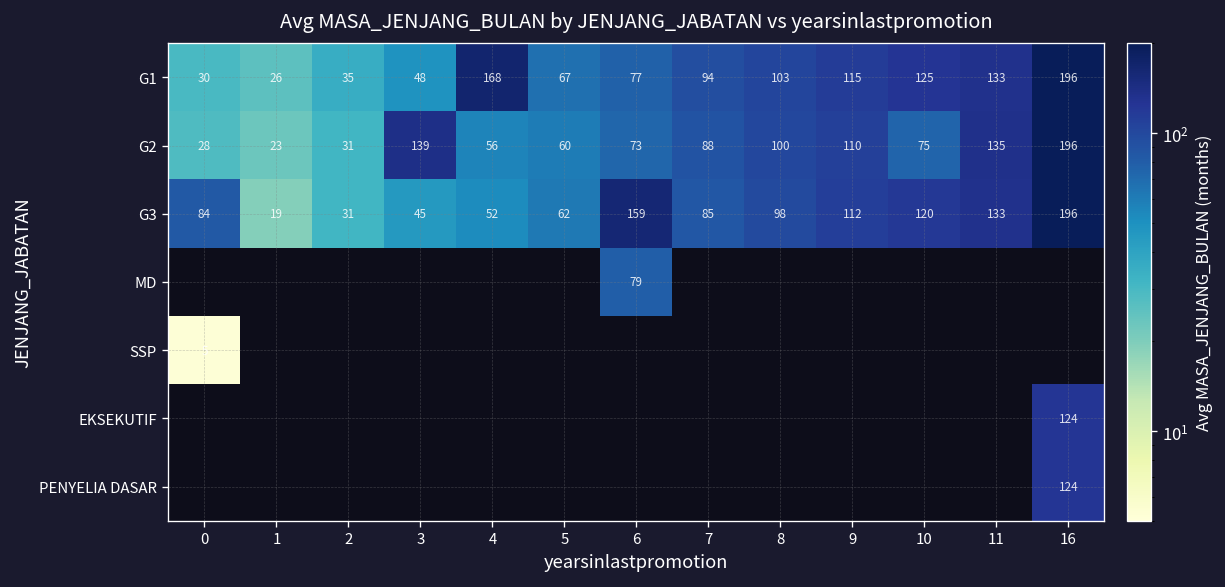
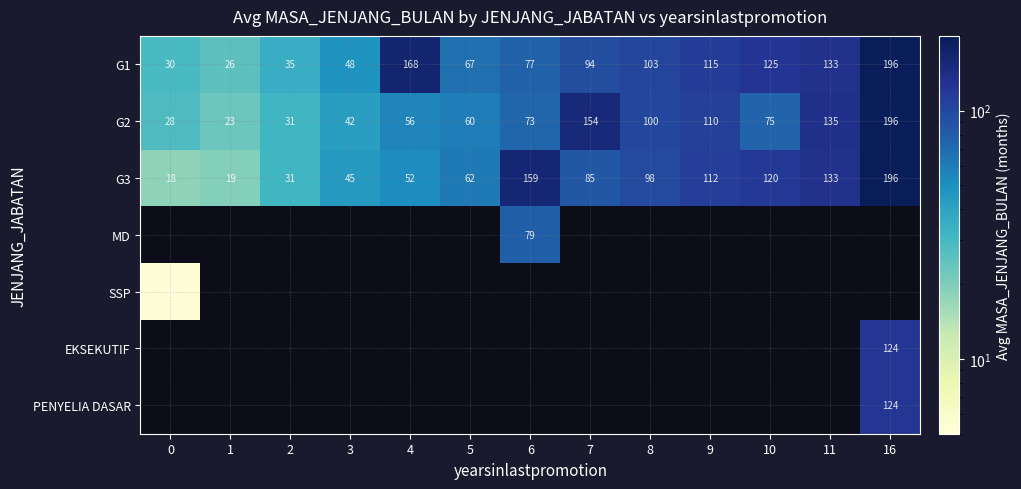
  {
    "G1": {
      "0": 30,
      "1": 26,
      "2": 35,
      "3": 48,
      "4": 168,
      "5": 67,
      "6": 77,
      "7": 94,
      "8": 103,
      "9": 115,
      "10": 125,
      "11": 133,
      "16": 196
    },
    "G2": {
      "0": 28,
      "1": 23,
      "2": 31,
-     "3": 139,
+     "3": 42,
      "4": 56,
      "5": 60,
      "6": 73,
-     "7": 88,
+     "7": 154,
      "8": 100,
      "9": 110,
      "10": 75,
      "11": 135,
      "16": 196
    },
    "G3": {
-     "0": 84,
+     "0": 18,
      "1": 19,
      "2": 31,
      "3": 45,
      "4": 52,
      "5": 62,
      "6": 159,
      "7": 85,
      "8": 98,
      "9": 112,
      "10": 120,
      "11": 133,
      "16": 196
    },
    "MD": {
      "6": 79
    },
    "EKSEKUTIF": {
      "16": 124
    },
    "PENYELIA DASAR": {
      "16": 124
    }
  }
